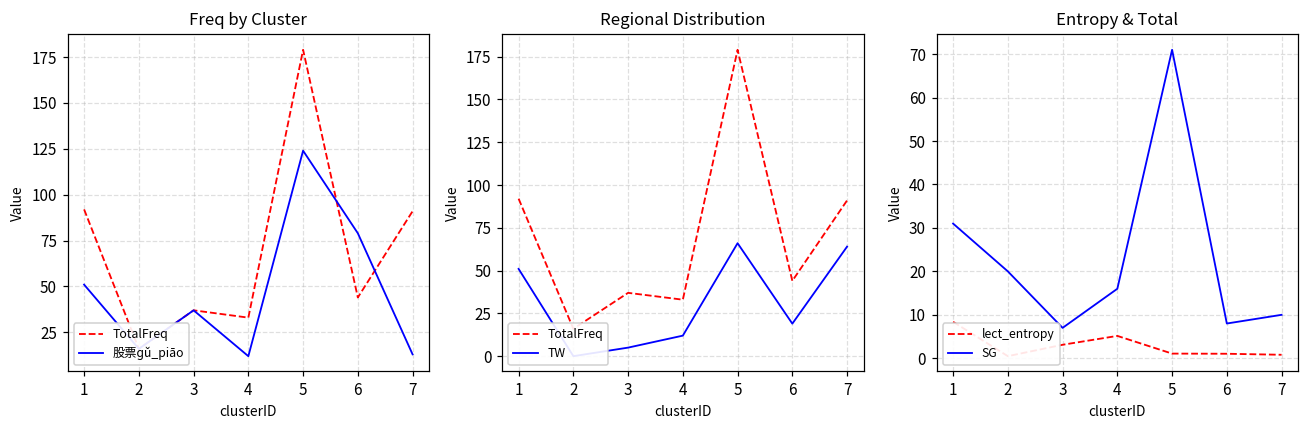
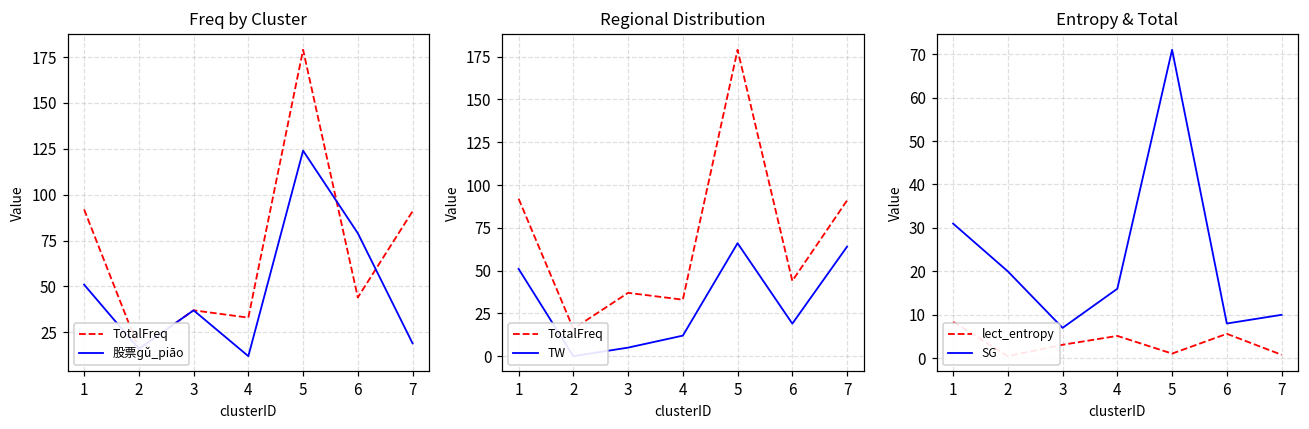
  {
    "Freq by Cluster": {
      "TotalFreq": {
        "1": 92,
        "4": 33,
        "5": 179,
        "6": 44,
        "7": 91
      },
      "股票ɡǔ_piāo": {
        "1": 51,
        "4": 12,
        "5": 124,
        "6": 79,
-       "7": 13
+       "7": 19
      }
    },
    "Regional Distribution": {
      "TotalFreq": {
        "1": 92,
        "3": 37,
        "4": 33,
        "5": 179,
        "6": 44,
        "7": 91
      },
      "TW": {
        "1": 51,
        "3": 5,
        "4": 12,
        "5": 66,
        "6": 19,
        "7": 64
      }
    },
    "Entropy & Total": {
      "lect_entropy": {
        "1": 8,
        "3": 3,
        "4": 5,
        "5": 1,
-       "6": 1,
+       "6": 6,
        "7": 1
      },
      "SG": {
        "1": 31,
        "2": 20,
        "3": 7,
        "4": 16,
        "5": 71,
        "6": 8,
        "7": 10
      }
    }
  }
